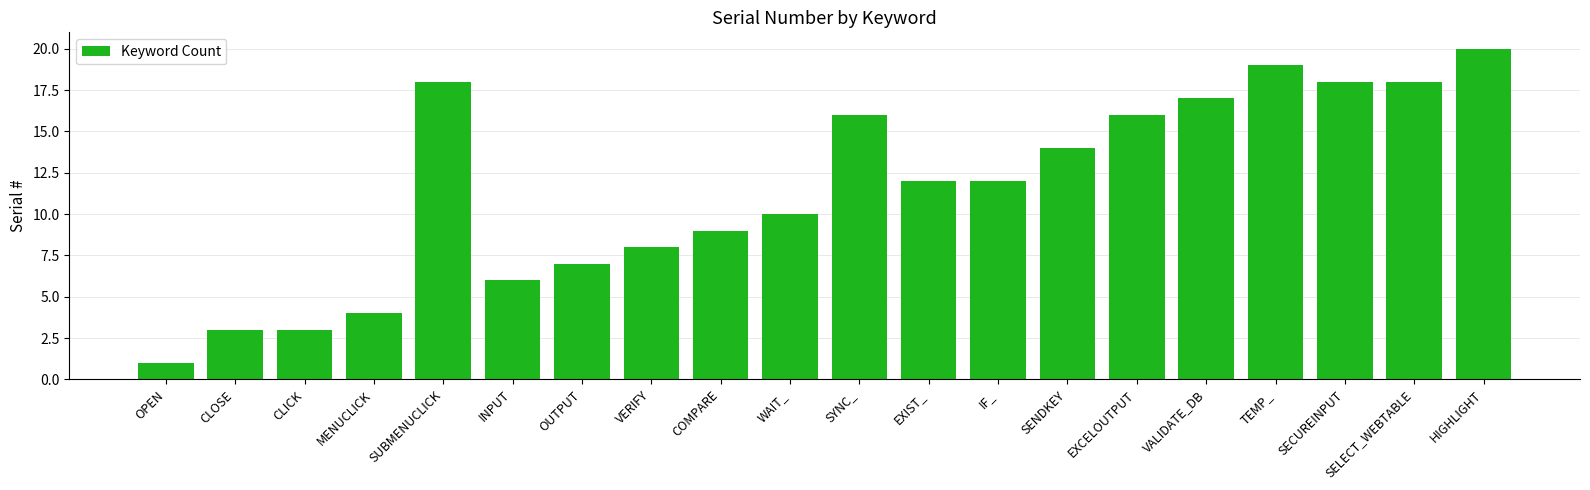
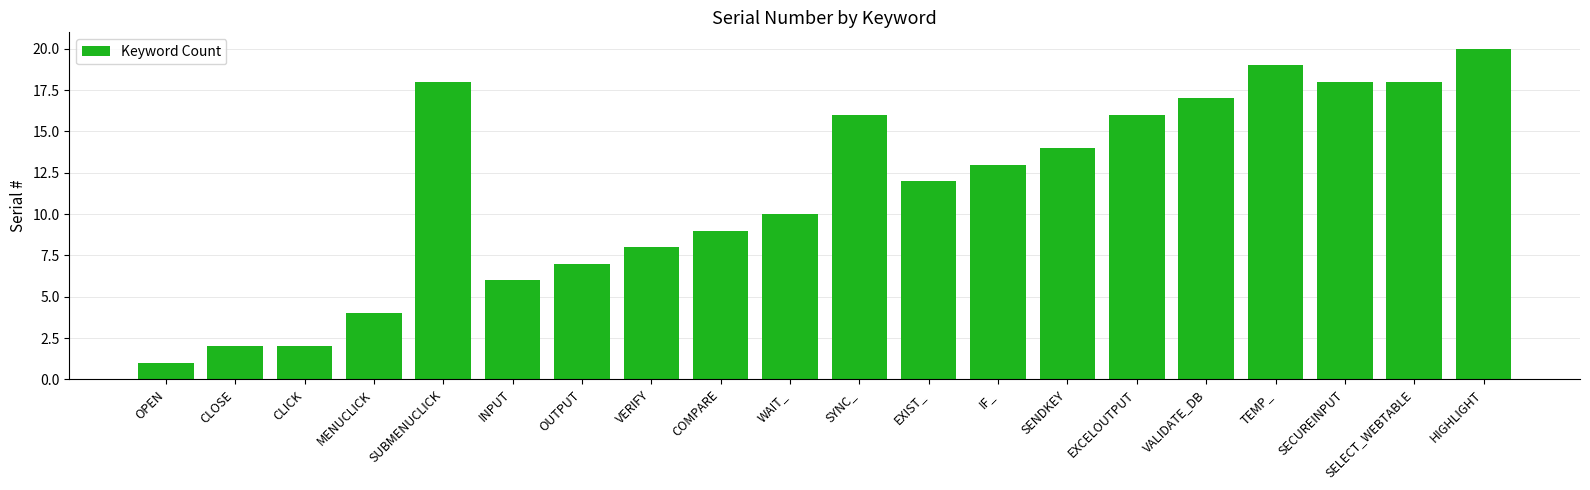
  {
    "OPEN": 1,
-   "CLOSE": 3,
-   "CLICK": 3,
+   "CLOSE": 2,
+   "CLICK": 2,
    "MENUCLICK": 4,
    "SUBMENUCLICK": 18,
    "INPUT": 6,
    "OUTPUT": 7,
    "VERIFY": 8,
    "COMPARE": 9,
    "WAIT_": 10,
    "SYNC_": 16,
    "EXIST_": 12,
-   "IF_": 12,
+   "IF_": 13,
    "SENDKEY": 14,
    "EXCELOUTPUT": 16,
    "VALIDATE_DB": 17,
    "TEMP_": 19,
    "SECUREINPUT": 18,
    "SELECT_WEBTABLE": 18,
    "HIGHLIGHT": 20
  }
